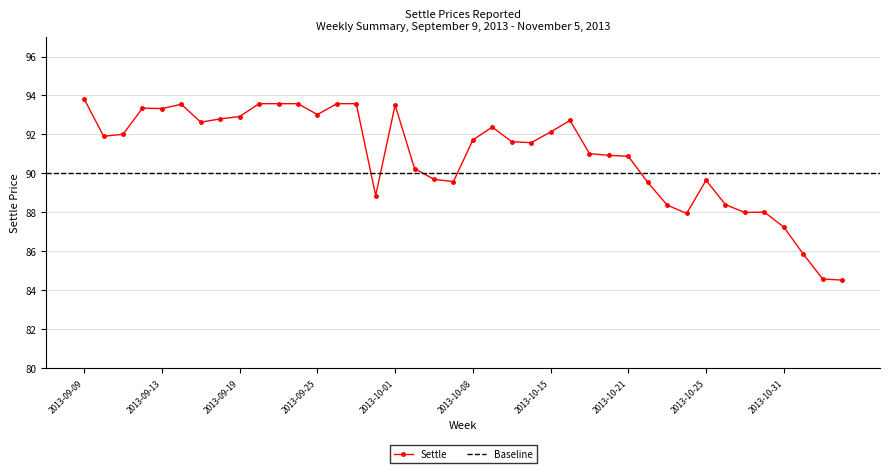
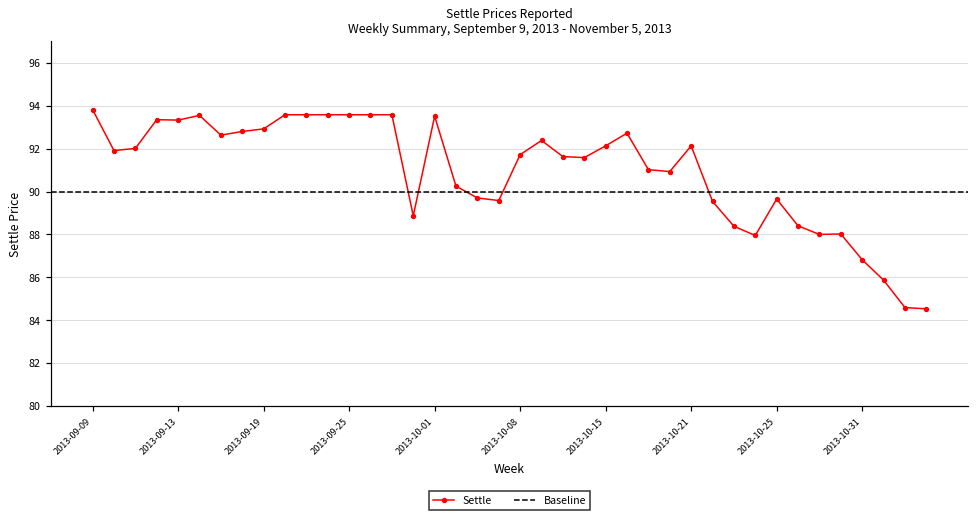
  {
    "2013-09-09": 93.8,
    "2013-09-13": 93.3,
    "2013-09-19": 92.9,
-   "2013-09-25": 93.0,
+   "2013-09-25": 93.6,
    "2013-10-01": 93.5,
    "2013-10-08": 91.7,
    "2013-10-15": 92.1,
-   "2013-10-21": 90.9,
+   "2013-10-21": 92.1,
    "2013-10-25": 89.7,
-   "2013-10-31": 87.3
+   "2013-10-31": 86.8
  }
